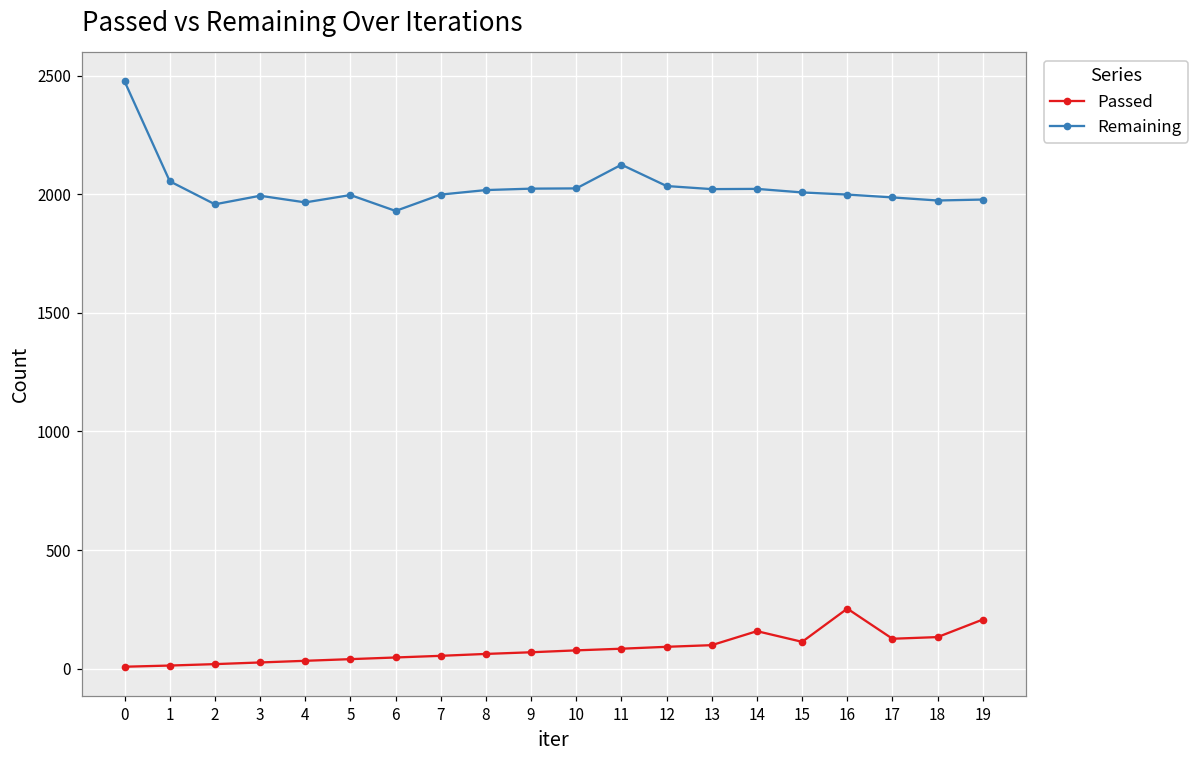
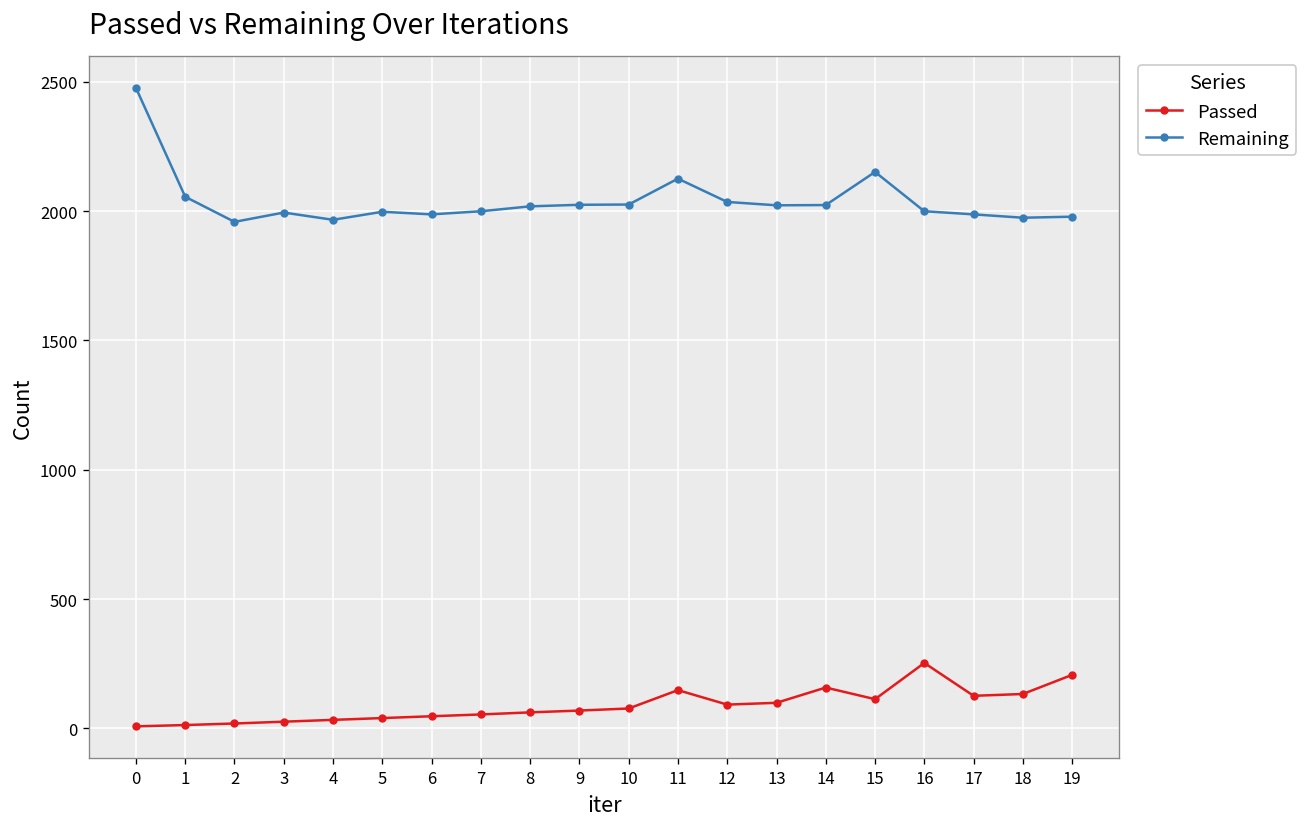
  {
    "Passed": {
      "0": 10,
      "1": 10,
      "2": 20,
      "3": 30,
      "4": 30,
      "5": 40,
      "6": 50,
      "7": 50,
      "8": 60,
      "9": 70,
      "10": 80,
-     "11": 80,
+     "11": 150,
      "12": 90,
      "13": 100,
      "14": 160,
      "15": 110,
      "16": 250,
      "17": 130,
      "18": 130,
      "19": 210
    },
    "Remaining": {
      "0": 2480,
      "1": 2060,
      "2": 1960,
      "3": 1990,
      "4": 1970,
      "5": 2000,
-     "6": 1930,
+     "6": 1990,
      "7": 2000,
      "8": 2020,
      "9": 2020,
      "10": 2030,
      "11": 2130,
      "12": 2040,
      "13": 2020,
      "14": 2020,
-     "15": 2010,
+     "15": 2150,
      "16": 2000,
      "17": 1990,
      "18": 1970,
      "19": 1980
    }
  }
